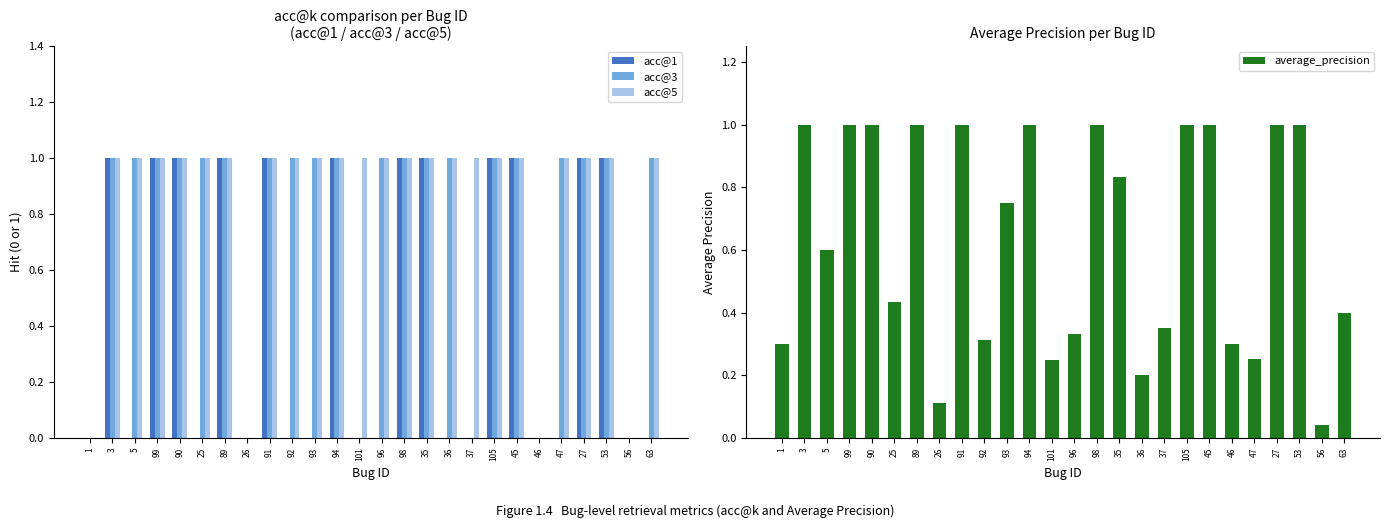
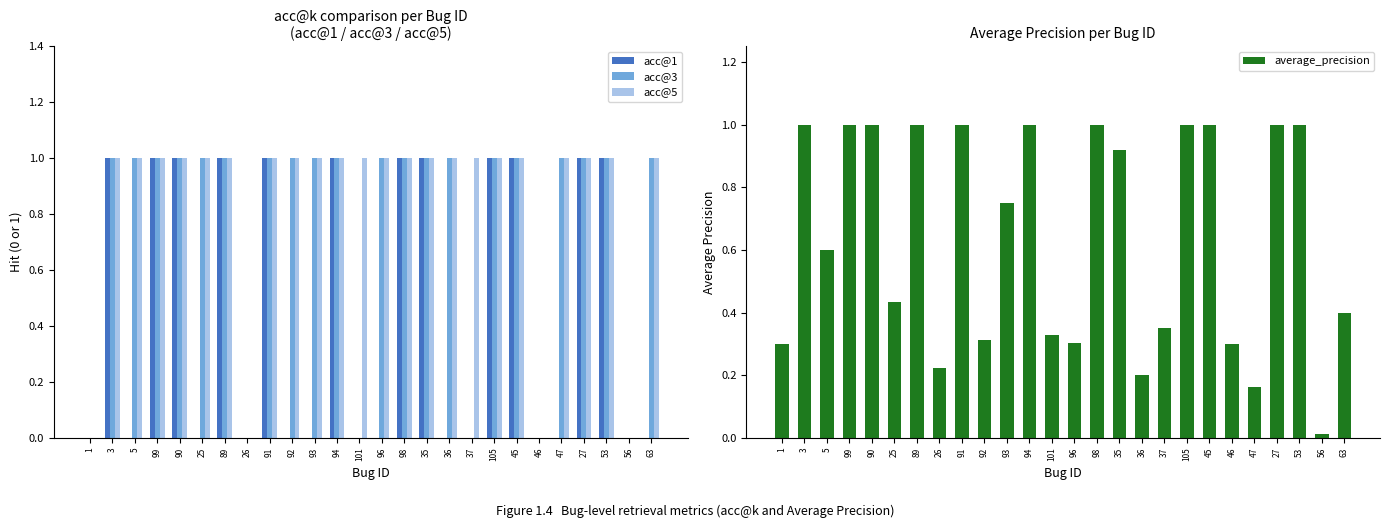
  {
    "acc@k comparison per Bug ID (acc@1 / acc@3 / acc@5)": {
      "acc@1": {
        "1": 0.00,
        "3": 1.00,
        "5": 0.00,
        "99": 1.00,
        "90": 1.00,
        "25": 0.00,
        "89": 1.00,
        "26": 0.00,
        "91": 1.00,
        "92": 0.00,
        "93": 0.00,
        "94": 1.00,
        "101": 0.00,
        "96": 0.00,
        "98": 1.00,
        "35": 1.00,
        "36": 0.00,
        "37": 0.00,
        "105": 1.00,
        "45": 1.00,
        "46": 0.00,
        "47": 0.00,
        "27": 1.00,
        "53": 1.00,
        "56": 0.00,
        "63": 0.00
      },
      "acc@3": {
        "1": 0.00,
        "3": 1.00,
        "5": 1.00,
        "99": 1.00,
        "90": 1.00,
        "25": 1.00,
        "89": 1.00,
        "26": 0.00,
        "91": 1.00,
        "92": 1.00,
        "93": 1.00,
        "94": 1.00,
        "101": 0.00,
        "96": 1.00,
        "98": 1.00,
        "35": 1.00,
        "36": 1.00,
        "37": 0.00,
        "105": 1.00,
        "45": 1.00,
        "46": 0.00,
        "47": 1.00,
        "27": 1.00,
        "53": 1.00,
        "56": 0.00,
        "63": 1.00
      },
      "acc@5": {
        "1": 0.00,
        "3": 1.00,
        "5": 1.00,
        "99": 1.00,
        "90": 1.00,
        "25": 1.00,
        "89": 1.00,
        "26": 0.00,
        "91": 1.00,
        "92": 1.00,
        "93": 1.00,
        "94": 1.00,
        "101": 1.00,
        "96": 1.00,
        "98": 1.00,
        "35": 1.00,
        "36": 1.00,
        "37": 1.00,
        "105": 1.00,
        "45": 1.00,
        "46": 0.00,
        "47": 1.00,
        "27": 1.00,
        "53": 1.00,
        "56": 0.00,
        "63": 1.00
      }
    },
    "Average Precision per Bug ID": {
      "1": 0.30,
      "3": 1.00,
      "5": 0.60,
      "99": 1.00,
      "90": 1.00,
      "25": 0.43,
      "89": 1.00,
-     "26": 0.11,
+     "26": 0.22,
      "91": 1.00,
      "92": 0.31,
      "93": 0.75,
      "94": 1.00,
-     "101": 0.25,
-     "96": 0.33,
+     "101": 0.33,
+     "96": 0.30,
      "98": 1.00,
-     "35": 0.83,
+     "35": 0.92,
      "36": 0.20,
      "37": 0.35,
      "105": 1.00,
      "45": 1.00,
      "46": 0.30,
-     "47": 0.25,
+     "47": 0.16,
      "27": 1.00,
      "53": 1.00,
-     "56": 0.04,
+     "56": 0.01,
      "63": 0.40
    }
  }
